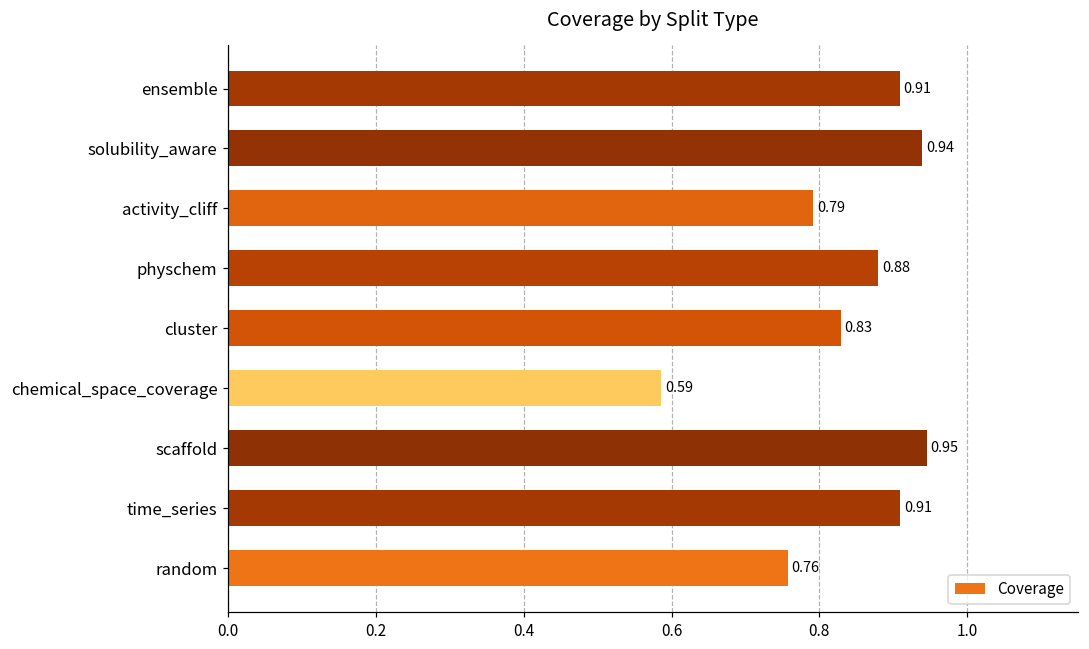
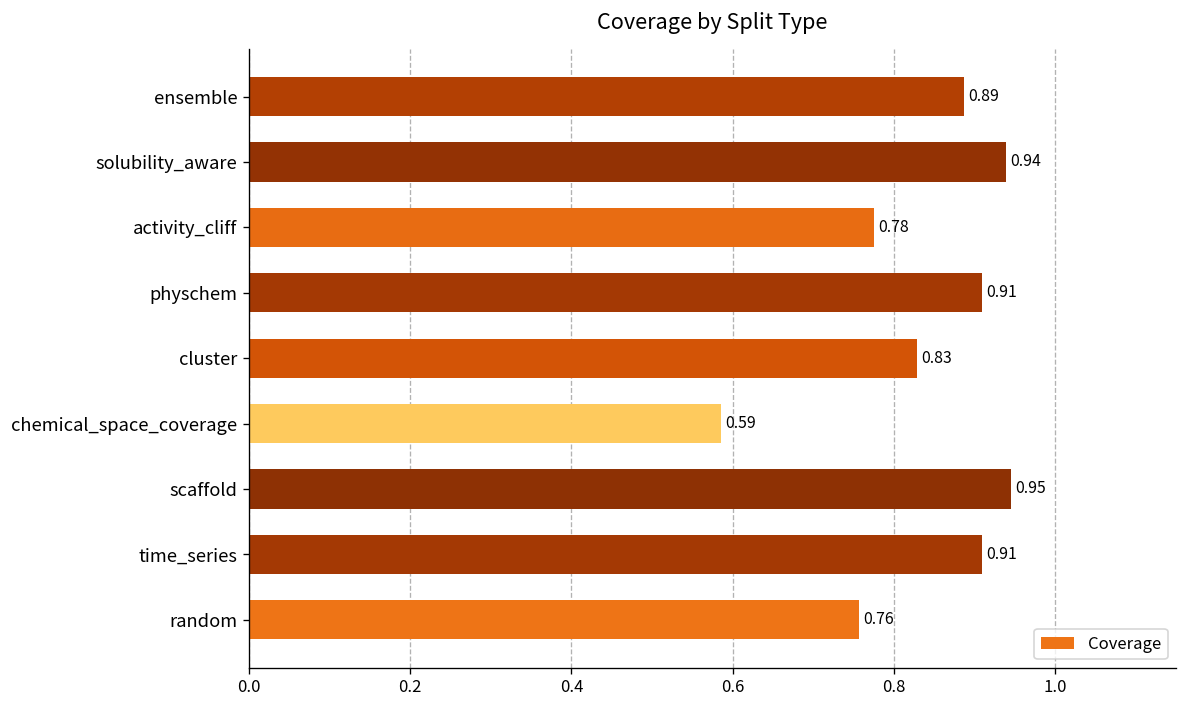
  {
-   "ensemble": 0.91,
+   "ensemble": 0.89,
    "solubility_aware": 0.94,
-   "activity_cliff": 0.79,
-   "physchem": 0.88,
+   "activity_cliff": 0.78,
+   "physchem": 0.91,
    "cluster": 0.83,
    "chemical_space_coverage": 0.59,
    "scaffold": 0.95,
    "time_series": 0.91,
    "random": 0.76
  }
